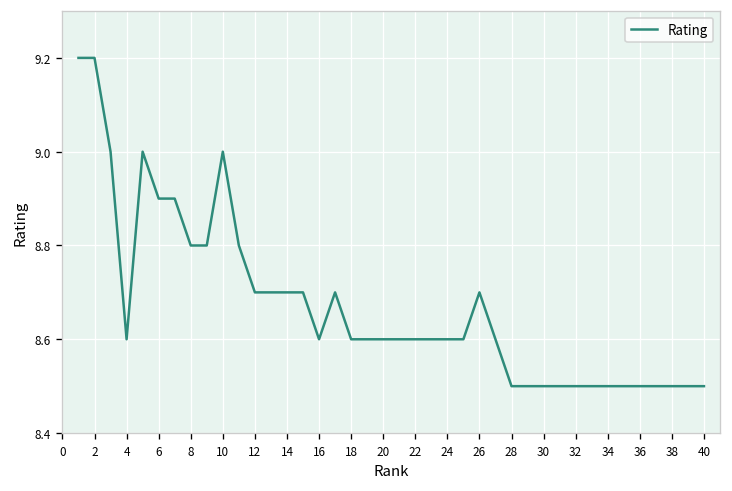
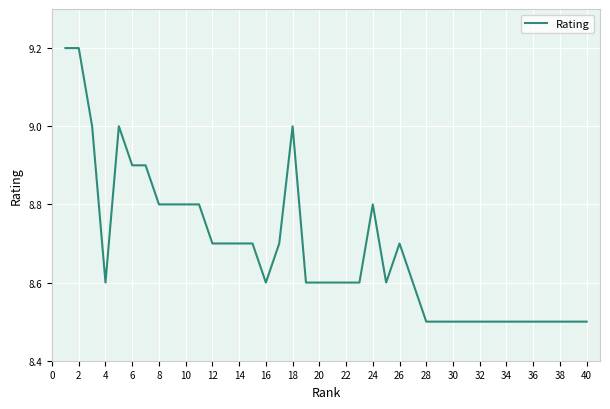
  {
    "2": 9.2,
    "4": 8.6,
    "6": 8.9,
    "8": 8.8,
-   "10": 9.0,
+   "10": 8.8,
    "12": 8.7,
    "14": 8.7,
    "16": 8.6,
-   "18": 8.6,
+   "18": 9.0,
    "20": 8.6,
    "22": 8.6,
-   "24": 8.6,
+   "24": 8.8,
    "26": 8.7,
    "28": 8.5,
    "30": 8.5,
    "32": 8.5,
    "34": 8.5,
    "36": 8.5,
    "38": 8.5,
    "40": 8.5
  }
